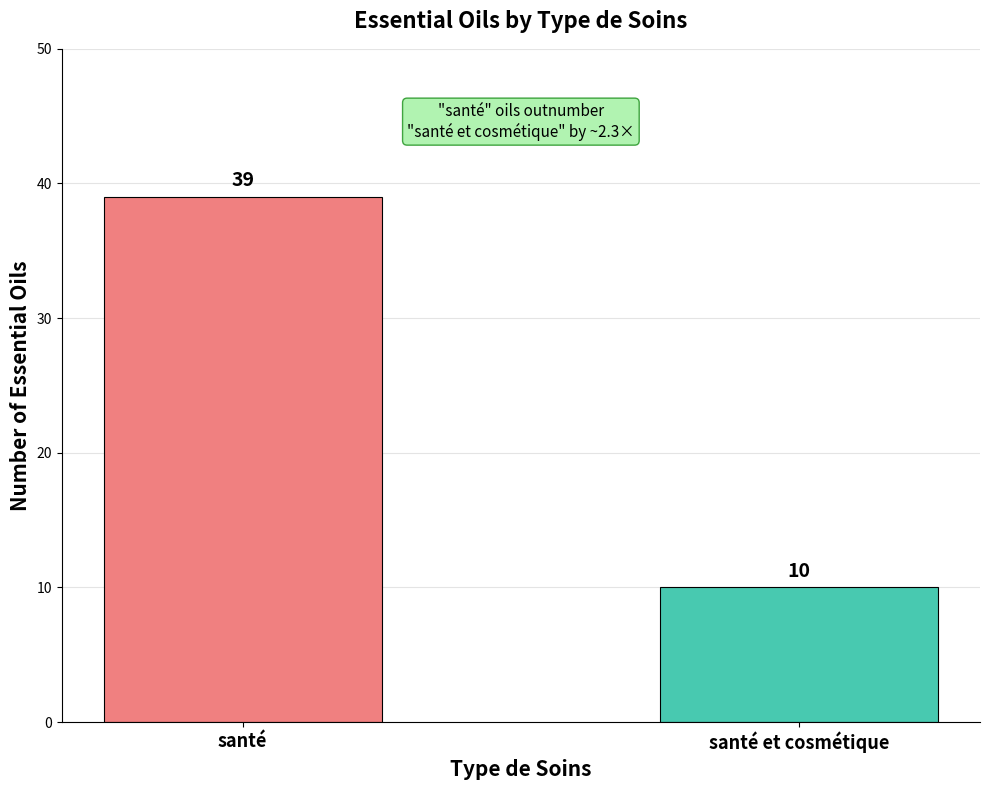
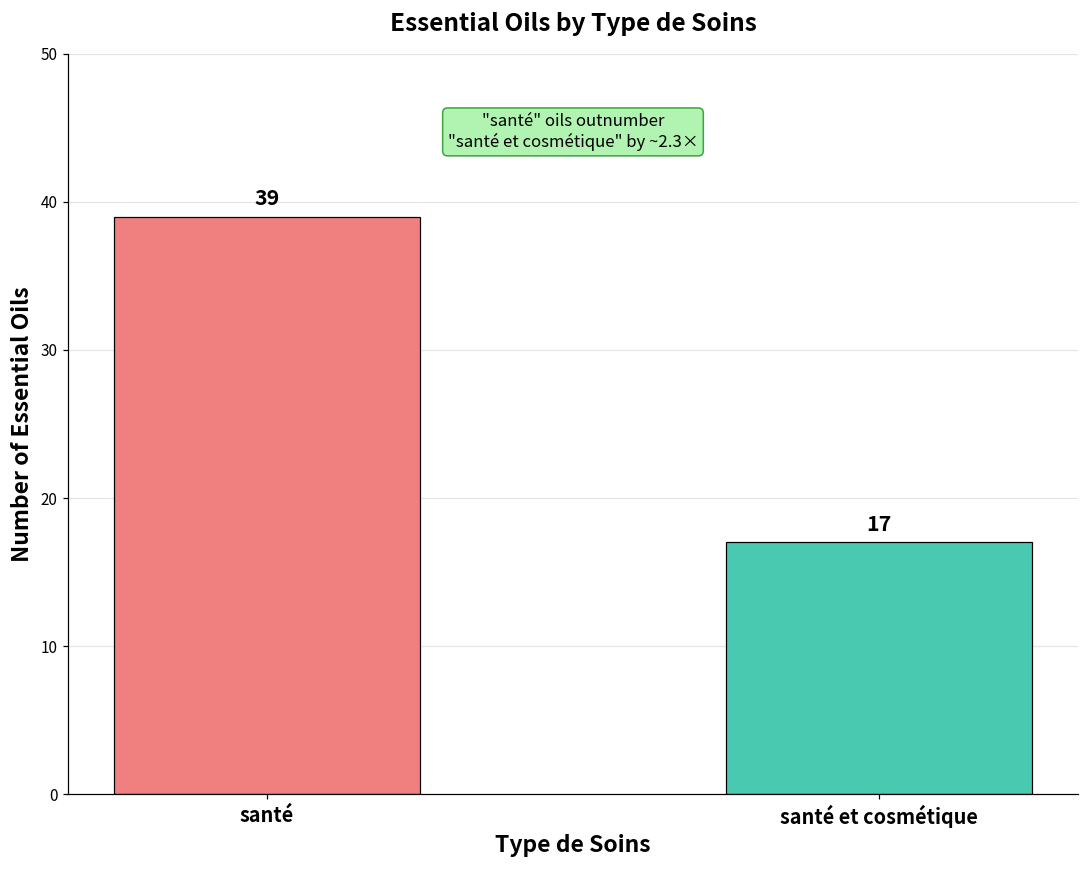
  {
    "santé": 39,
-   "santé et cosmétique": 10
+   "santé et cosmétique": 17
  }
